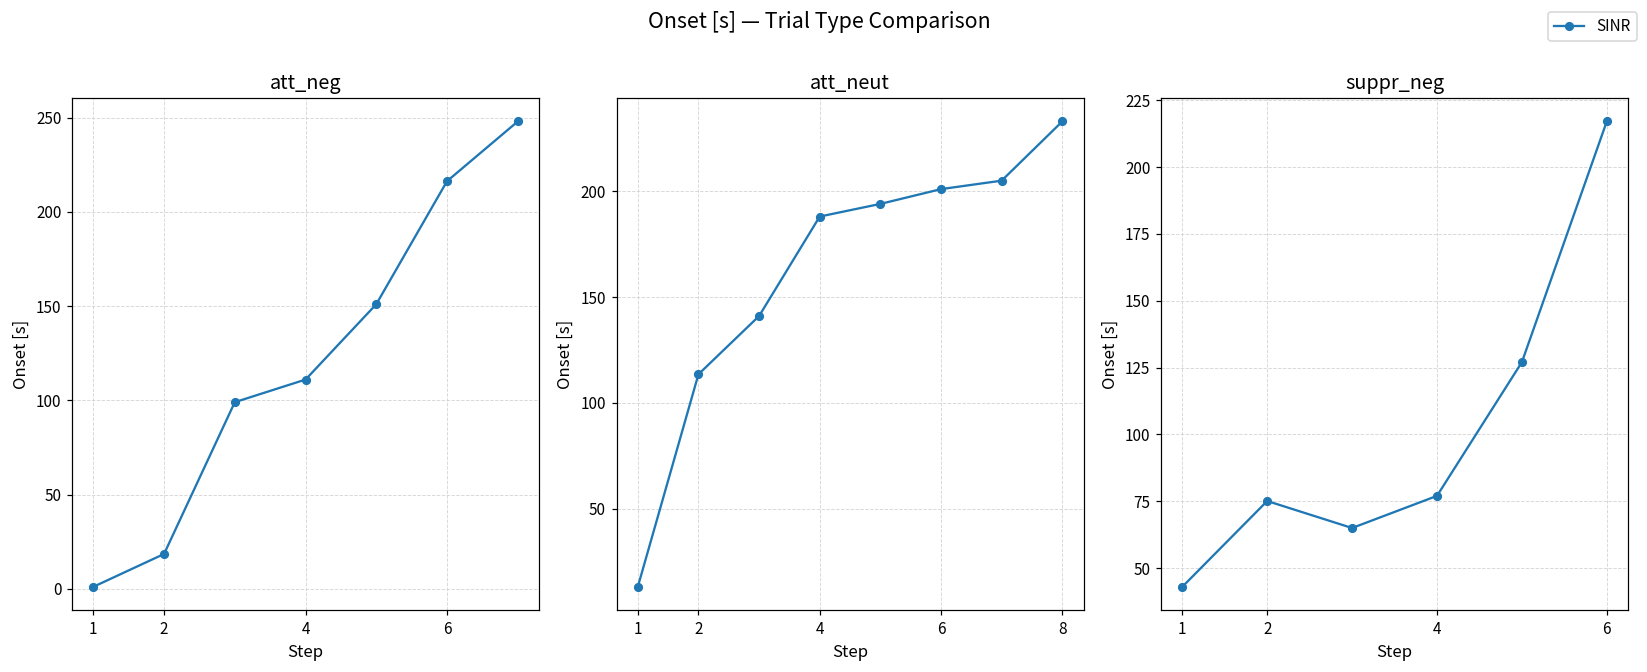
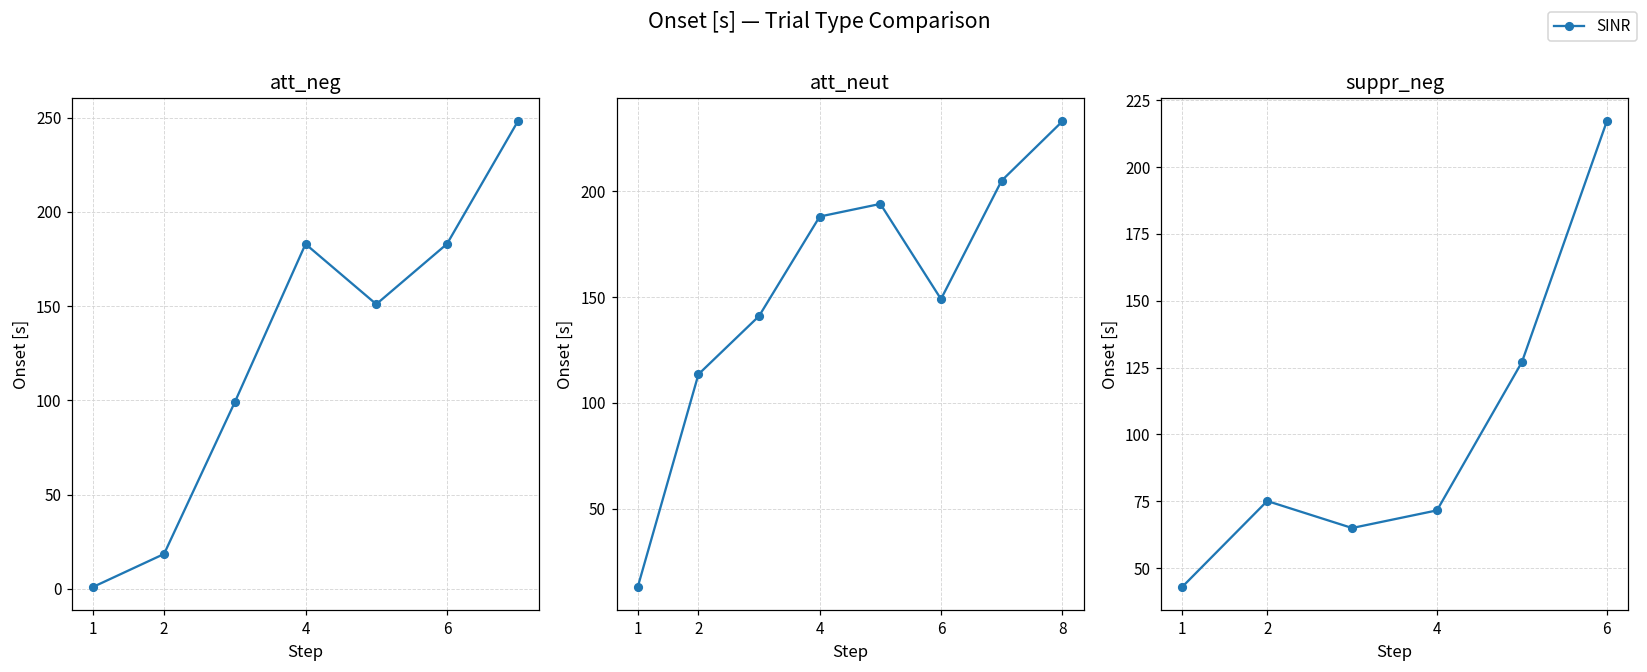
  {
    "att_neg": {
      "1": 1,
      "2": 18,
-     "4": 111,
-     "6": 216
+     "4": 183,
+     "6": 183
    },
    "att_neut": {
      "1": 13,
      "2": 113,
      "4": 188,
-     "6": 201,
+     "6": 149,
      "8": 233
    },
    "suppr_neg": {
      "1": 43,
      "2": 75,
-     "4": 77,
+     "4": 72,
      "6": 217
    }
  }
